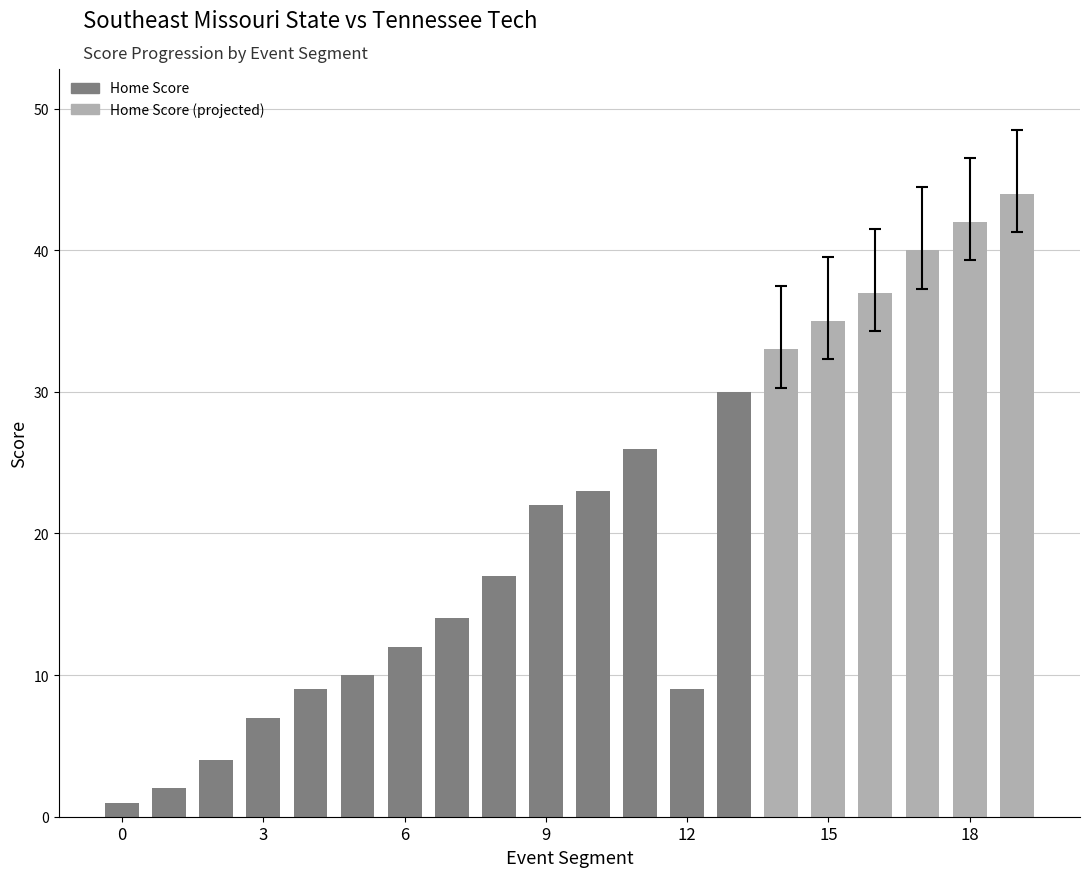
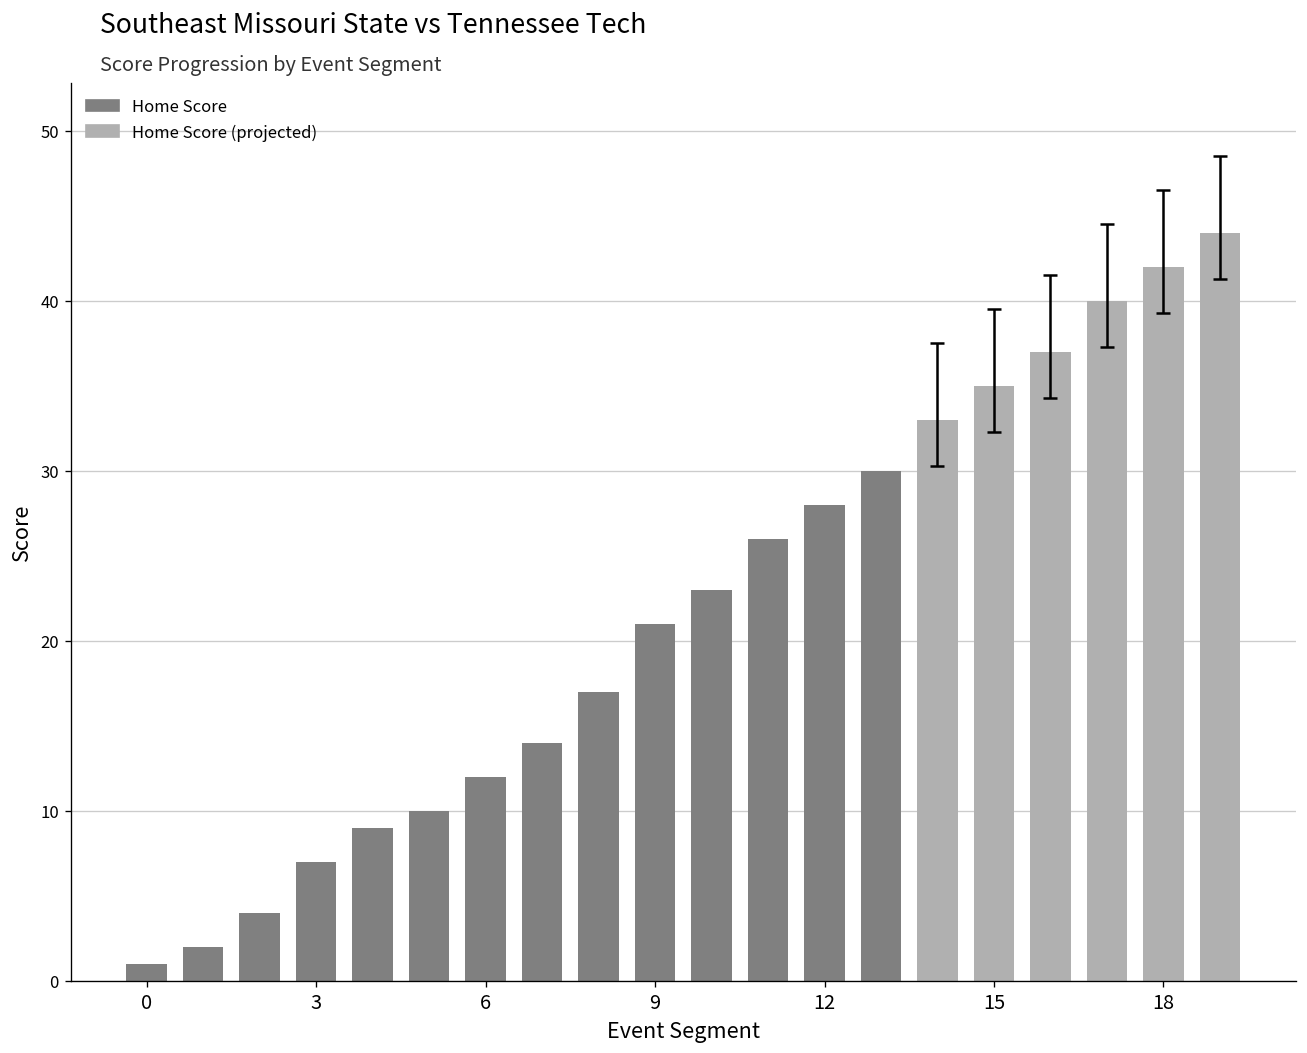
  {
    "Home Score": {
      "0": 1,
      "3": 7,
      "6": 12,
-     "9": 22,
-     "12": 9
+     "9": 21,
+     "12": 28
    }
  }
